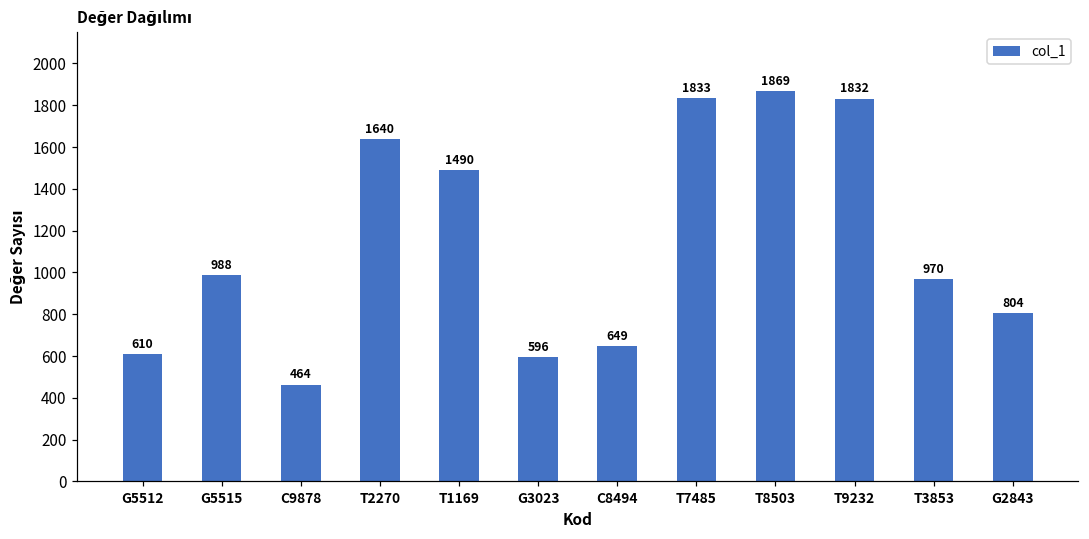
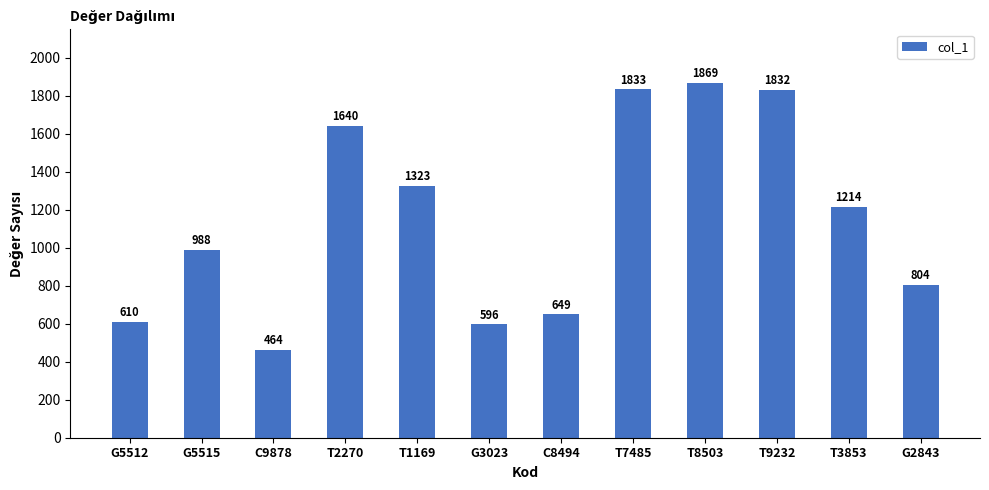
  {
    "G5512": 610,
    "G5515": 988,
    "C9878": 464,
    "T2270": 1640,
-   "T1169": 1490,
+   "T1169": 1323,
    "G3023": 596,
    "C8494": 649,
    "T7485": 1833,
    "T8503": 1869,
    "T9232": 1832,
-   "T3853": 970,
+   "T3853": 1214,
    "G2843": 804
  }
